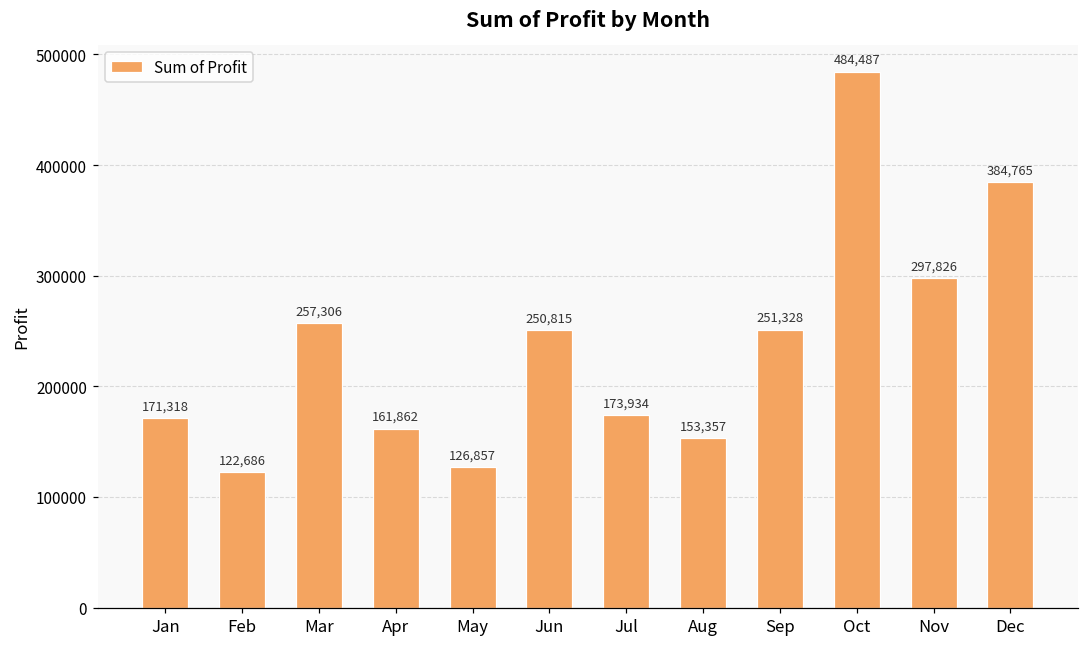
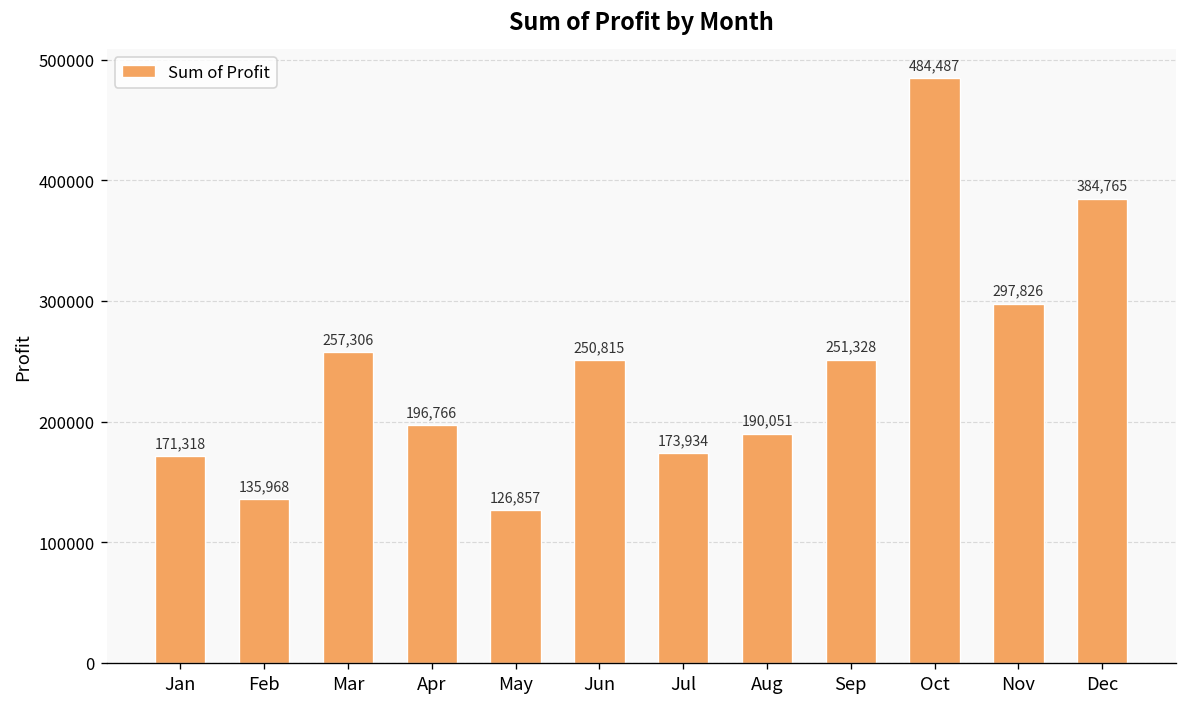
  {
    "Jan": "171,318",
-   "Feb": "122,686",
+   "Feb": "135,968",
    "Mar": "257,306",
-   "Apr": "161,862",
+   "Apr": "196,766",
    "May": "126,857",
    "Jun": "250,815",
    "Jul": "173,934",
-   "Aug": "153,357",
+   "Aug": "190,051",
    "Sep": "251,328",
    "Oct": "484,487",
    "Nov": "297,826",
    "Dec": "384,765"
  }
